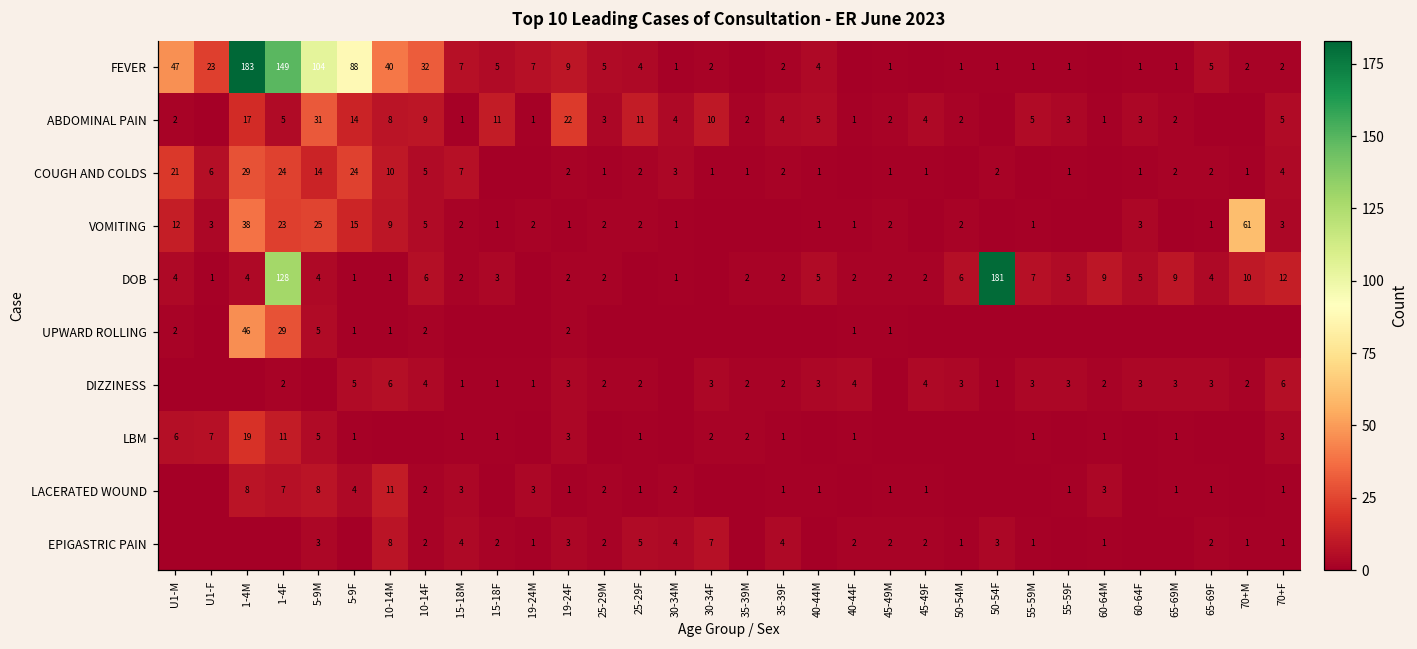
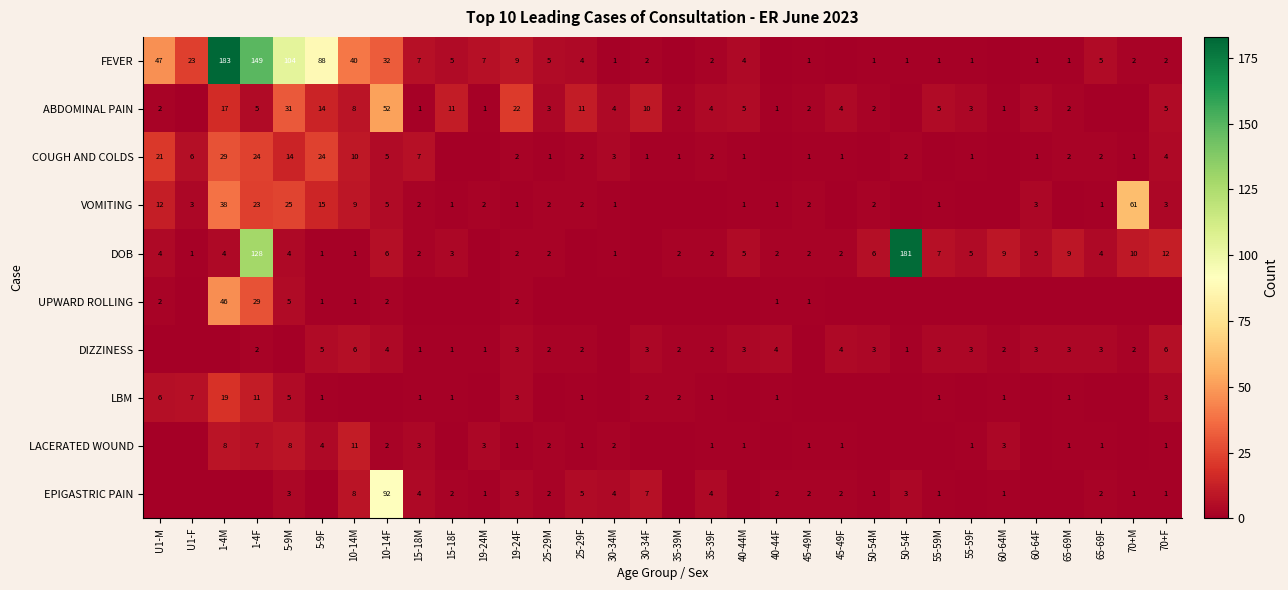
  {
    "ABDOMINAL PAIN": {
      "U1-M": 2,
      "1-4M": 17,
      "1-4F": 5,
      "5-9M": 31,
      "5-9F": 14,
      "10-14M": 8,
-     "10-14F": 9,
+     "10-14F": 52,
      "15-18M": 1,
      "15-18F": 11,
      "19-24M": 1,
      "19-24F": 22,
      "25-29M": 3,
      "25-29F": 11,
      "30-34M": 4,
      "30-34F": 10,
      "35-39M": 2,
      "35-39F": 4,
      "40-44M": 5,
      "40-44F": 1,
      "45-49M": 2,
      "45-49F": 4,
      "50-54M": 2,
      "55-59M": 5,
      "55-59F": 3,
      "60-64M": 1,
      "60-64F": 3,
      "65-69M": 2,
      "70+F": 5
    },
    "EPIGASTRIC PAIN": {
      "5-9M": 3,
      "10-14M": 8,
-     "10-14F": 2,
+     "10-14F": 92,
      "15-18M": 4,
      "15-18F": 2,
      "19-24M": 1,
      "19-24F": 3,
      "25-29M": 2,
      "25-29F": 5,
      "30-34M": 4,
      "30-34F": 7,
      "35-39F": 4,
      "40-44F": 2,
      "45-49M": 2,
      "45-49F": 2,
      "50-54M": 1,
      "50-54F": 3,
      "55-59M": 1,
      "60-64M": 1,
      "65-69F": 2,
      "70+M": 1,
      "70+F": 1
    }
  }
